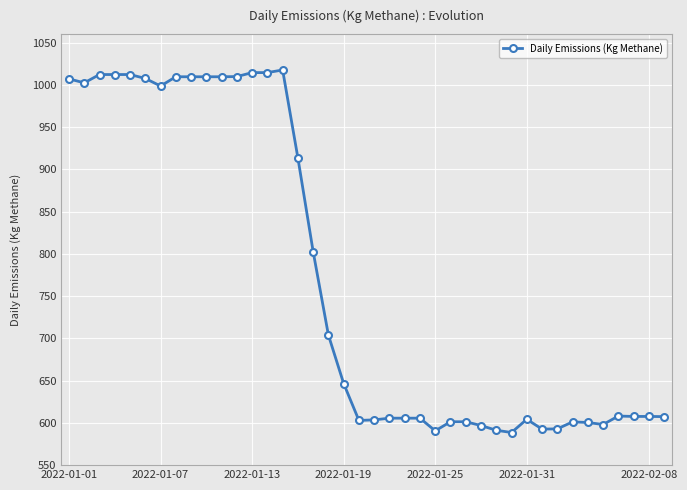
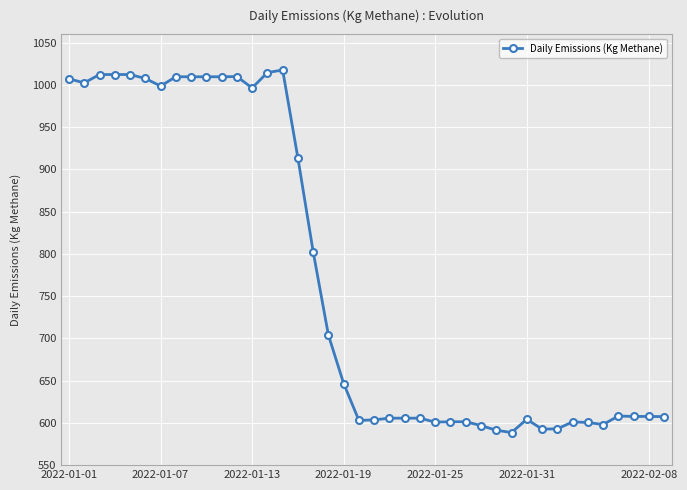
  {
    "2022-01-01": 1010,
    "2022-01-07": 1000,
-   "2022-01-13": 1010,
+   "2022-01-13": 1000,
    "2022-01-19": 650,
-   "2022-01-25": 590,
+   "2022-01-25": 600,
    "2022-01-31": 600,
    "2022-02-08": 610
  }
